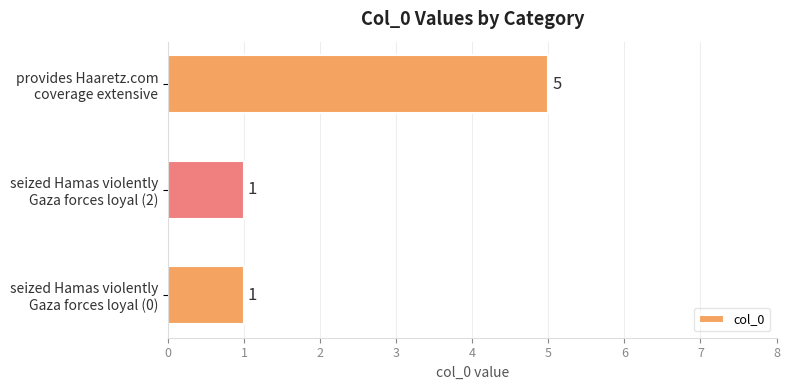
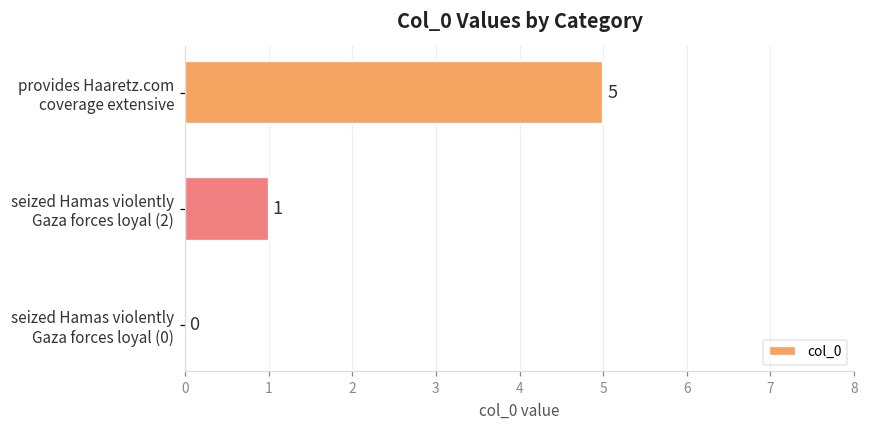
  {
    "provides Haaretz.com coverage extensive": 5,
    "seized Hamas violently Gaza forces loyal (2)": 1,
-   "seized Hamas violently Gaza forces loyal (0)": 1
+   "seized Hamas violently Gaza forces loyal (0)": 0
  }
